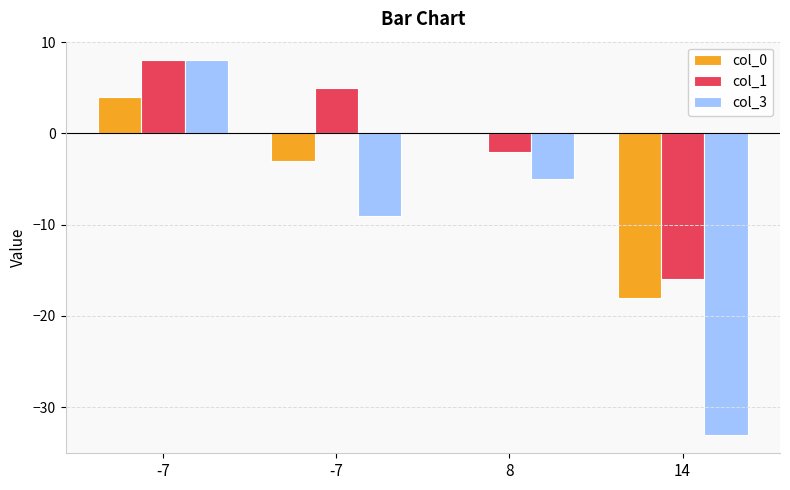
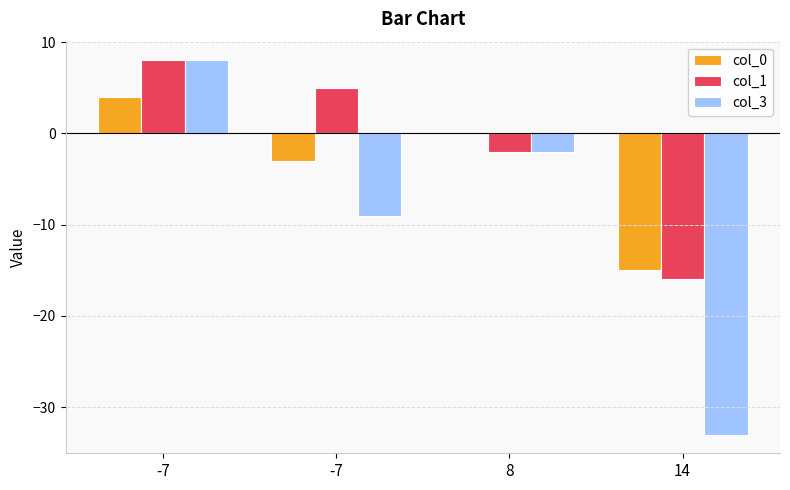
  {
    "col_0": {
      "8": 0,
-     "14": -18
+     "14": -15
    },
    "col_1": {
      "8": -2,
      "14": -16
    },
    "col_3": {
-     "8": -5,
+     "8": -2,
      "14": -33
    }
  }
